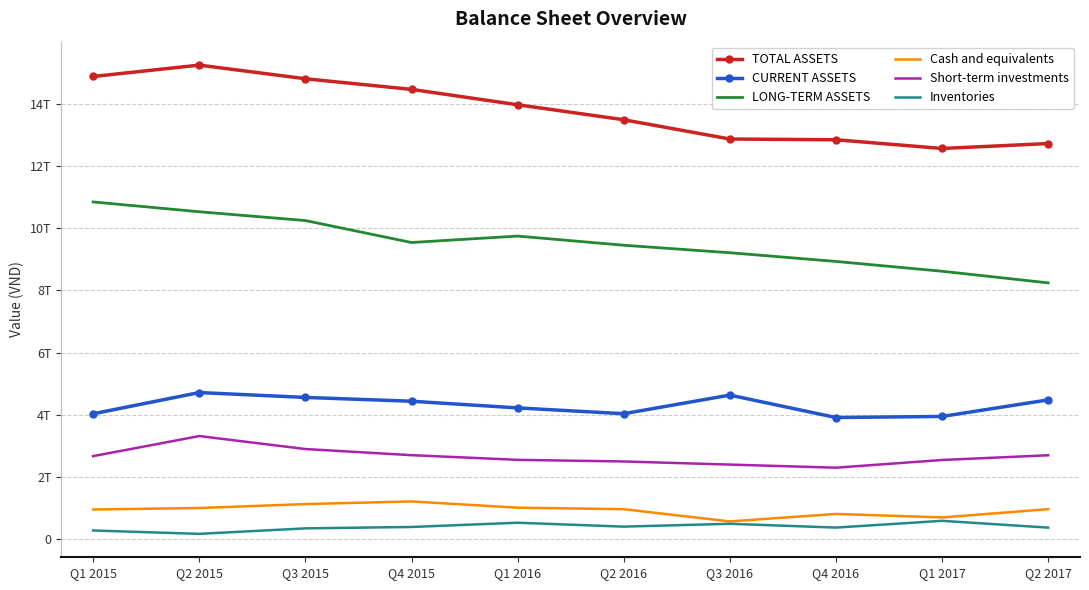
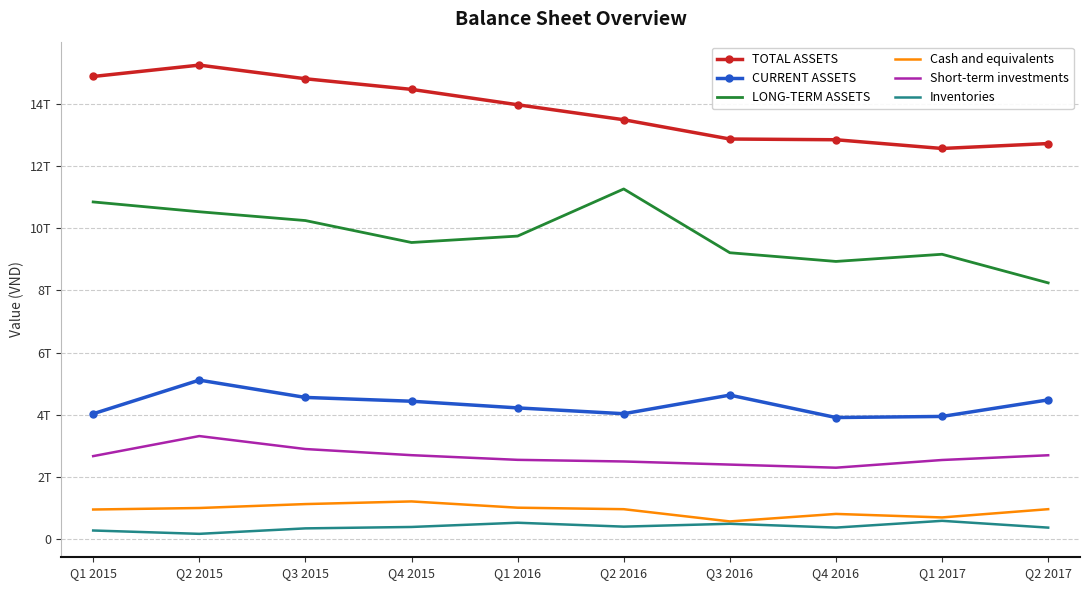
  {
    "TOTAL ASSETS": {
      "Q1 2015": "14.9T",
      "Q2 2015": "15.2T",
      "Q3 2015": "14.8T",
      "Q4 2015": "14.5T",
      "Q1 2016": "14.0T",
      "Q2 2016": "13.5T",
      "Q3 2016": "12.9T",
      "Q4 2016": "12.8T",
      "Q1 2017": "12.6T",
      "Q2 2017": "12.7T"
    },
    "CURRENT ASSETS": {
      "Q1 2015": "4.0T",
-     "Q2 2015": "4.7T",
+     "Q2 2015": "5.1T",
      "Q3 2015": "4.6T",
      "Q4 2015": "4.4T",
      "Q1 2016": "4.2T",
      "Q2 2016": "4.0T",
      "Q3 2016": "4.6T",
      "Q4 2016": "3.9T",
      "Q1 2017": "3.9T",
      "Q2 2017": "4.5T"
    },
    "LONG-TERM ASSETS": {
      "Q1 2015": "10.8T",
      "Q2 2015": "10.5T",
      "Q3 2015": "10.2T",
      "Q4 2015": "9.5T",
      "Q1 2016": "9.7T",
-     "Q2 2016": "9.5T",
+     "Q2 2016": "11.3T",
      "Q3 2016": "9.2T",
      "Q4 2016": "8.9T",
-     "Q1 2017": "8.6T",
+     "Q1 2017": "9.2T",
      "Q2 2017": "8.2T"
    },
    "Cash and equivalents": {
      "Q1 2015": "1.0T",
      "Q2 2015": "1.0T",
      "Q3 2015": "1.1T",
      "Q4 2015": "1.2T",
      "Q1 2016": "1.0T",
      "Q2 2016": "1.0T",
      "Q4 2016": "0.8T",
      "Q1 2017": "0.7T",
      "Q2 2017": "1.0T"
    },
    "Short-term investments": {
      "Q1 2015": "2.7T",
      "Q2 2015": "3.3T",
      "Q3 2015": "2.9T",
      "Q4 2015": "2.7T",
      "Q1 2016": "2.6T",
      "Q2 2016": "2.5T",
      "Q3 2016": "2.4T",
      "Q4 2016": "2.3T",
      "Q1 2017": "2.5T",
      "Q2 2017": "2.7T"
    },
    "Inventories": {
      "Q1 2015": "0.3T",
      "Q2 2015": "0.2T",
      "Q3 2015": "0.3T",
      "Q4 2015": "0.4T",
      "Q1 2016": "0.5T",
      "Q2 2016": "0.4T",
      "Q4 2016": "0.4T",
      "Q1 2017": "0.6T",
      "Q2 2017": "0.4T"
    }
  }
